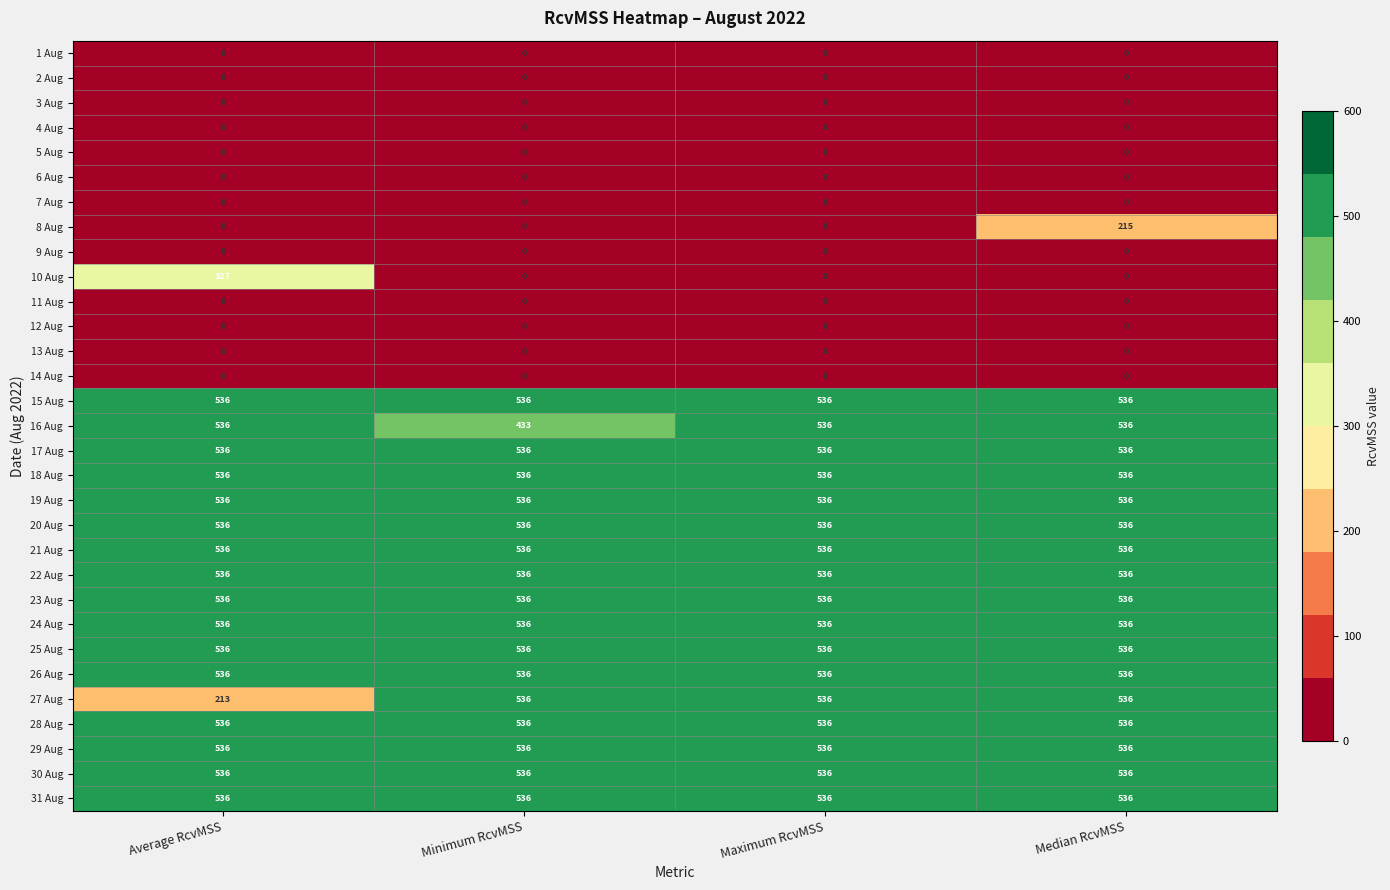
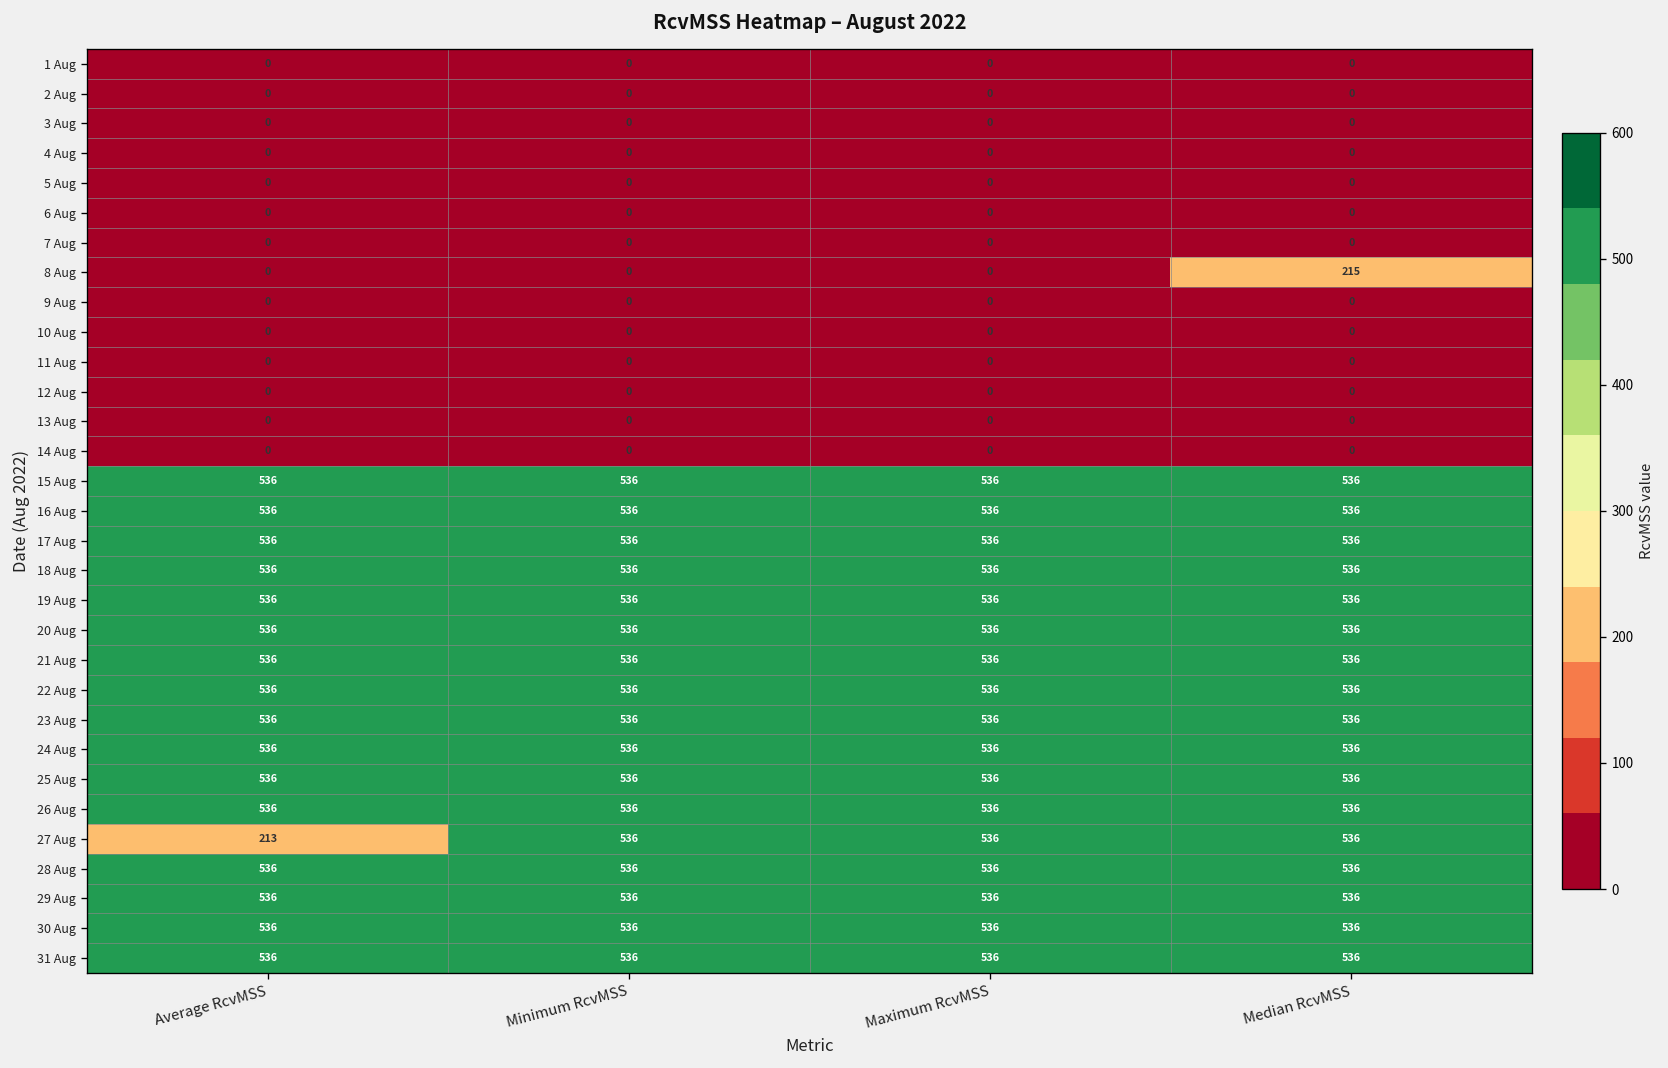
  {
    "1 Aug": {
      "Average RcvMSS": 0,
      "Minimum RcvMSS": 0,
      "Maximum RcvMSS": 0,
      "Median RcvMSS": 0
    },
    "2 Aug": {
      "Average RcvMSS": 0,
      "Minimum RcvMSS": 0,
      "Maximum RcvMSS": 0,
      "Median RcvMSS": 0
    },
    "3 Aug": {
      "Average RcvMSS": 0,
      "Minimum RcvMSS": 0,
      "Maximum RcvMSS": 0,
      "Median RcvMSS": 0
    },
    "4 Aug": {
      "Average RcvMSS": 0,
      "Minimum RcvMSS": 0,
      "Maximum RcvMSS": 0,
      "Median RcvMSS": 0
    },
    "5 Aug": {
      "Average RcvMSS": 0,
      "Minimum RcvMSS": 0,
      "Maximum RcvMSS": 0,
      "Median RcvMSS": 0
    },
    "6 Aug": {
      "Average RcvMSS": 0,
      "Minimum RcvMSS": 0,
      "Maximum RcvMSS": 0,
      "Median RcvMSS": 0
    },
    "7 Aug": {
      "Average RcvMSS": 0,
      "Minimum RcvMSS": 0,
      "Maximum RcvMSS": 0,
      "Median RcvMSS": 0
    },
    "8 Aug": {
      "Average RcvMSS": 0,
      "Minimum RcvMSS": 0,
      "Maximum RcvMSS": 0,
      "Median RcvMSS": 215
    },
    "9 Aug": {
      "Average RcvMSS": 0,
      "Minimum RcvMSS": 0,
      "Maximum RcvMSS": 0,
      "Median RcvMSS": 0
    },
    "10 Aug": {
-     "Average RcvMSS": 327,
+     "Average RcvMSS": 0,
      "Minimum RcvMSS": 0,
      "Maximum RcvMSS": 0,
      "Median RcvMSS": 0
    },
    "11 Aug": {
      "Average RcvMSS": 0,
      "Minimum RcvMSS": 0,
      "Maximum RcvMSS": 0,
      "Median RcvMSS": 0
    },
    "12 Aug": {
      "Average RcvMSS": 0,
      "Minimum RcvMSS": 0,
      "Maximum RcvMSS": 0,
      "Median RcvMSS": 0
    },
    "13 Aug": {
      "Average RcvMSS": 0,
      "Minimum RcvMSS": 0,
      "Maximum RcvMSS": 0,
      "Median RcvMSS": 0
    },
    "14 Aug": {
      "Average RcvMSS": 0,
      "Minimum RcvMSS": 0,
      "Maximum RcvMSS": 0,
      "Median RcvMSS": 0
    },
    "15 Aug": {
      "Average RcvMSS": 536,
      "Minimum RcvMSS": 536,
      "Maximum RcvMSS": 536,
      "Median RcvMSS": 536
    },
    "16 Aug": {
      "Average RcvMSS": 536,
-     "Minimum RcvMSS": 433,
+     "Minimum RcvMSS": 536,
      "Maximum RcvMSS": 536,
      "Median RcvMSS": 536
    },
    "17 Aug": {
      "Average RcvMSS": 536,
      "Minimum RcvMSS": 536,
      "Maximum RcvMSS": 536,
      "Median RcvMSS": 536
    },
    "18 Aug": {
      "Average RcvMSS": 536,
      "Minimum RcvMSS": 536,
      "Maximum RcvMSS": 536,
      "Median RcvMSS": 536
    },
    "19 Aug": {
      "Average RcvMSS": 536,
      "Minimum RcvMSS": 536,
      "Maximum RcvMSS": 536,
      "Median RcvMSS": 536
    },
    "20 Aug": {
      "Average RcvMSS": 536,
      "Minimum RcvMSS": 536,
      "Maximum RcvMSS": 536,
      "Median RcvMSS": 536
    },
    "21 Aug": {
      "Average RcvMSS": 536,
      "Minimum RcvMSS": 536,
      "Maximum RcvMSS": 536,
      "Median RcvMSS": 536
    },
    "22 Aug": {
      "Average RcvMSS": 536,
      "Minimum RcvMSS": 536,
      "Maximum RcvMSS": 536,
      "Median RcvMSS": 536
    },
    "23 Aug": {
      "Average RcvMSS": 536,
      "Minimum RcvMSS": 536,
      "Maximum RcvMSS": 536,
      "Median RcvMSS": 536
    },
    "24 Aug": {
      "Average RcvMSS": 536,
      "Minimum RcvMSS": 536,
      "Maximum RcvMSS": 536,
      "Median RcvMSS": 536
    },
    "25 Aug": {
      "Average RcvMSS": 536,
      "Minimum RcvMSS": 536,
      "Maximum RcvMSS": 536,
      "Median RcvMSS": 536
    },
    "26 Aug": {
      "Average RcvMSS": 536,
      "Minimum RcvMSS": 536,
      "Maximum RcvMSS": 536,
      "Median RcvMSS": 536
    },
    "27 Aug": {
      "Average RcvMSS": 213,
      "Minimum RcvMSS": 536,
      "Maximum RcvMSS": 536,
      "Median RcvMSS": 536
    },
    "28 Aug": {
      "Average RcvMSS": 536,
      "Minimum RcvMSS": 536,
      "Maximum RcvMSS": 536,
      "Median RcvMSS": 536
    },
    "29 Aug": {
      "Average RcvMSS": 536,
      "Minimum RcvMSS": 536,
      "Maximum RcvMSS": 536,
      "Median RcvMSS": 536
    },
    "30 Aug": {
      "Average RcvMSS": 536,
      "Minimum RcvMSS": 536,
      "Maximum RcvMSS": 536,
      "Median RcvMSS": 536
    },
    "31 Aug": {
      "Average RcvMSS": 536,
      "Minimum RcvMSS": 536,
      "Maximum RcvMSS": 536,
      "Median RcvMSS": 536
    }
  }
